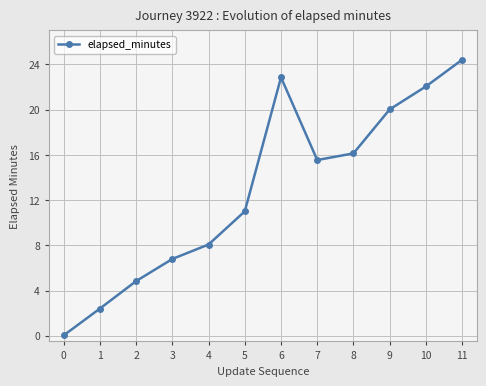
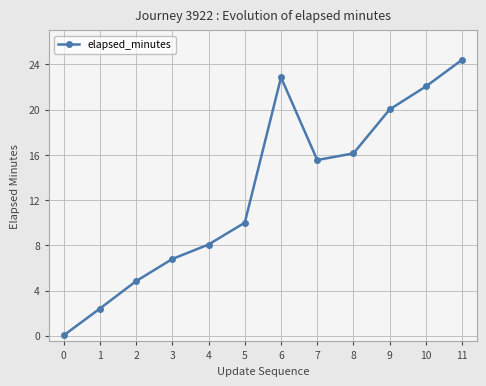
  {
    "0": 0,
    "1": 2.4,
    "2": 5,
    "3": 7,
    "4": 8,
-   "5": 11,
+   "5": 10,
    "6": 23,
    "7": 15.5,
    "8": 16,
    "9": 20,
    "10": 22,
    "11": 24.4
  }
